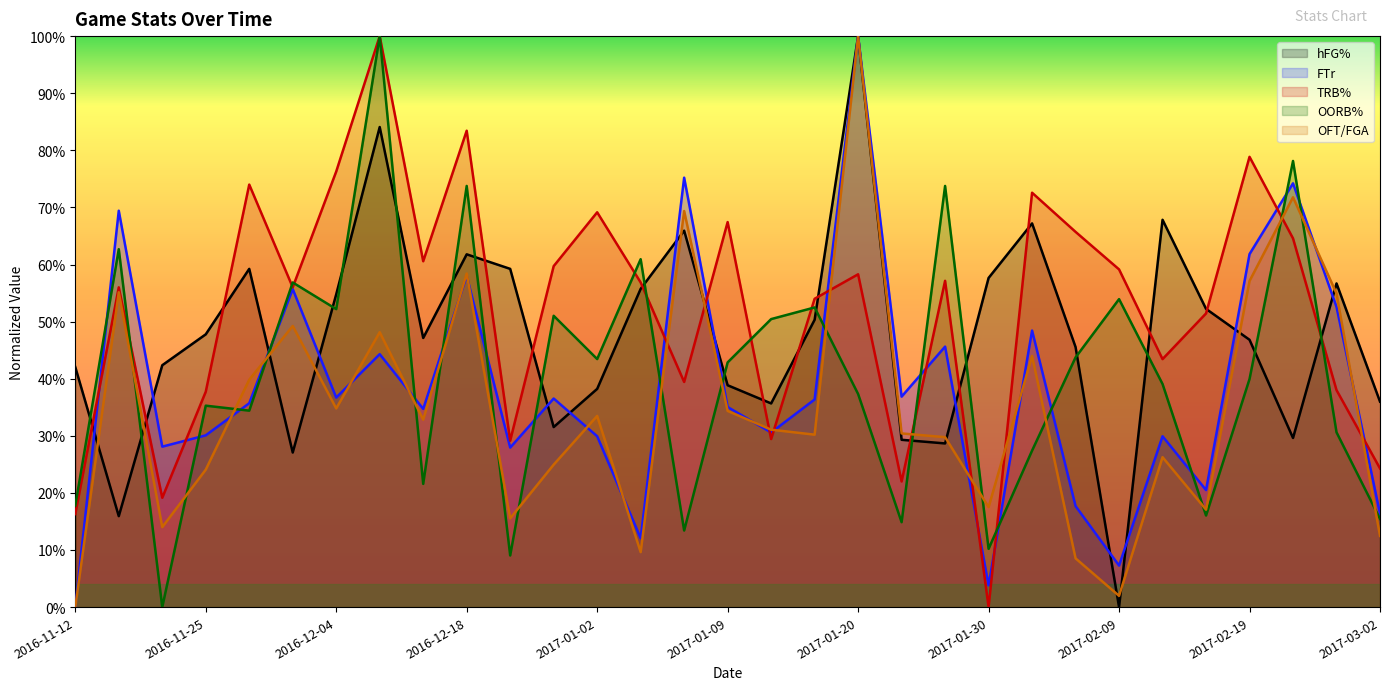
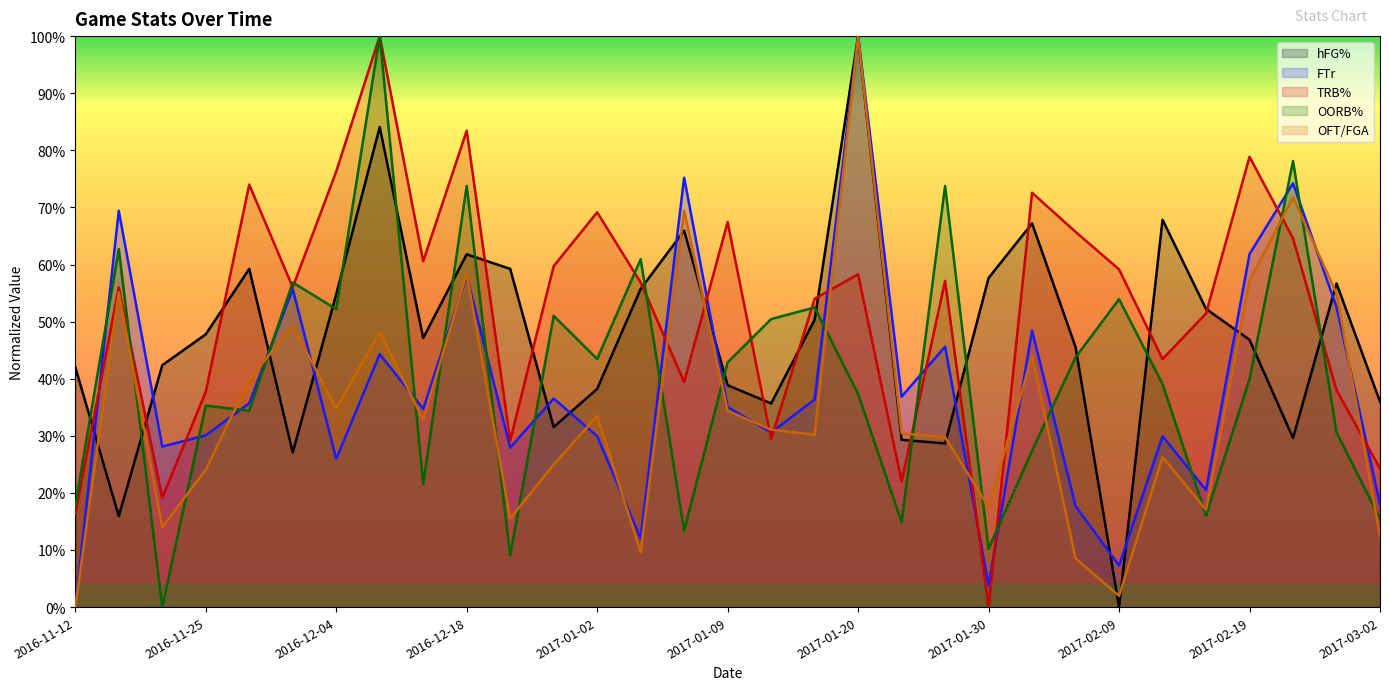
  {
    "FTr": {
      "2016-11-25": "30%",
-     "2016-12-04": "37%",
+     "2016-12-04": "26%",
      "2017-01-02": "30%",
      "2017-01-09": "35%",
      "2017-02-09": "7%",
      "2017-02-19": "62%",
-     "2017-03-02": "16%"
+     "2017-03-02": "18%"
    }
  }
